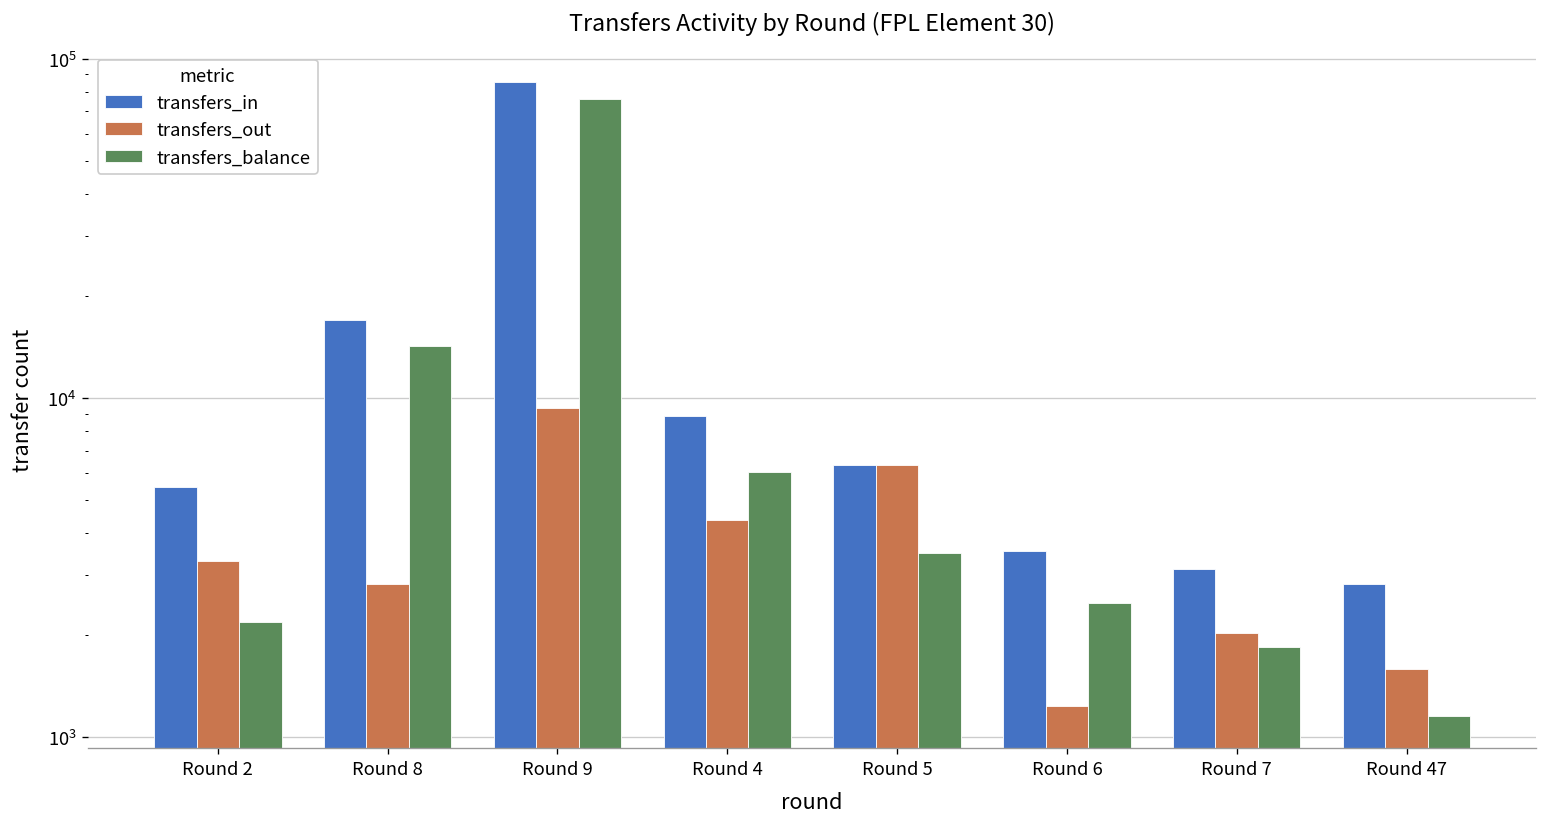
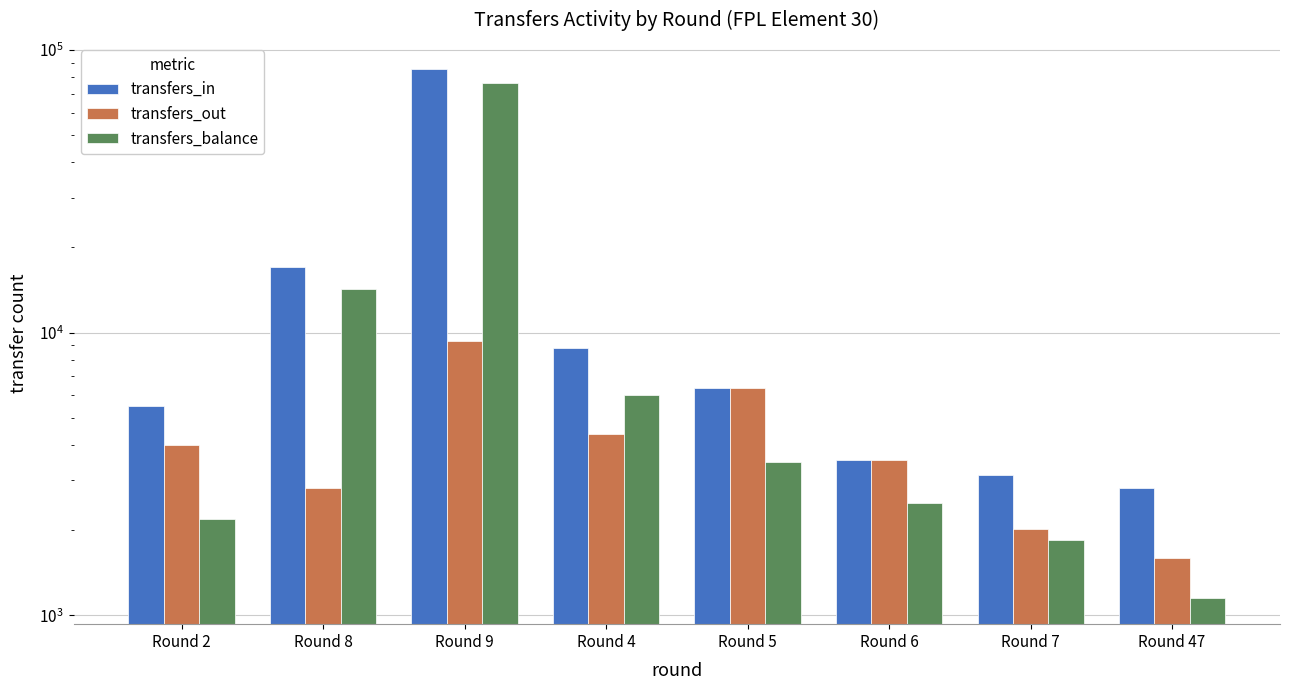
  {
    "transfers_in": {
      "Round 2": 5500,
      "Round 8": 17000,
      "Round 9": 85000,
      "Round 4": 8900,
      "Round 5": 6400,
      "Round 6": 3500,
      "Round 7": 3100,
      "Round 47": 2800
    },
    "transfers_out": {
-     "Round 2": 3300,
+     "Round 2": 4000,
      "Round 8": 2800,
      "Round 9": 9300,
      "Round 4": 4400,
      "Round 5": 6400,
-     "Round 6": 1200,
+     "Round 6": 3500,
      "Round 7": 2000,
      "Round 47": 1600
    },
    "transfers_balance": {
      "Round 2": 2200,
      "Round 8": 14000,
      "Round 9": 76000,
      "Round 4": 6000,
      "Round 5": 3500,
      "Round 6": 2500,
      "Round 7": 1800,
      "Round 47": 1150
    }
  }
